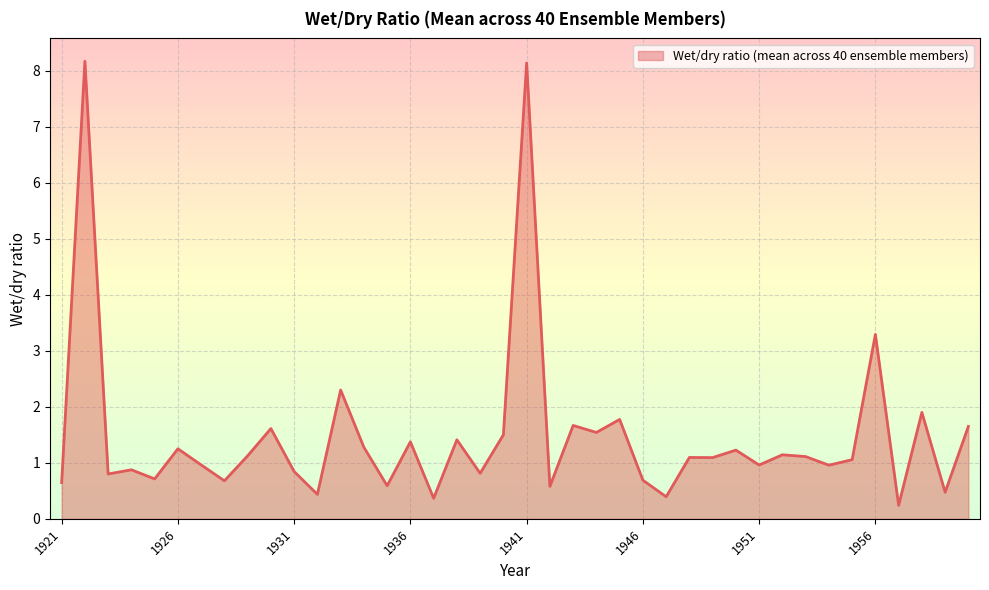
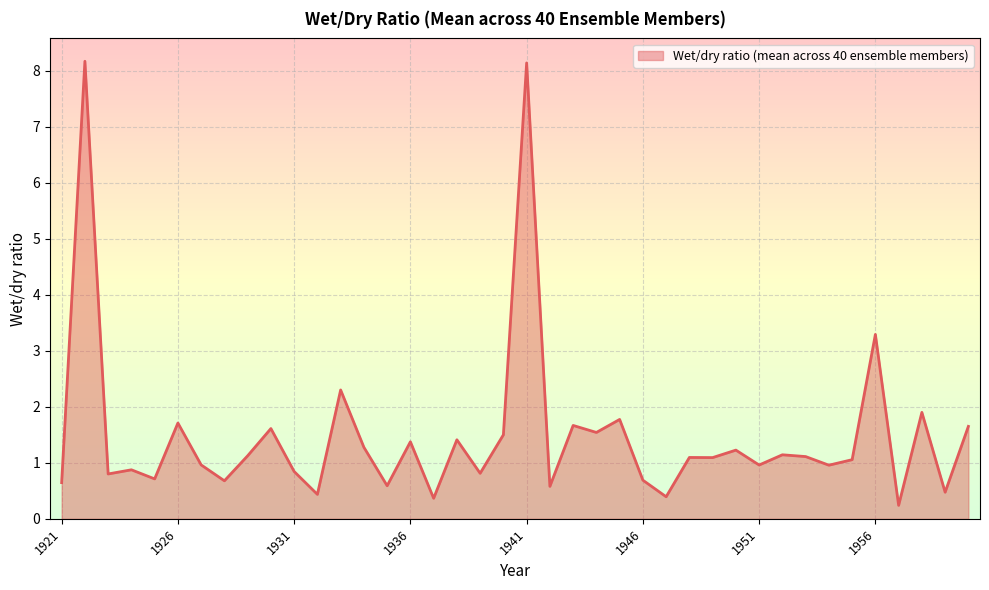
  {
    "1921": 0.6,
-   "1926": 1.3,
+   "1926": 1.7,
    "1931": 0.8,
    "1936": 1.4,
    "1941": 8.1,
    "1946": 0.7,
    "1951": 1.0,
    "1956": 3.3
  }
